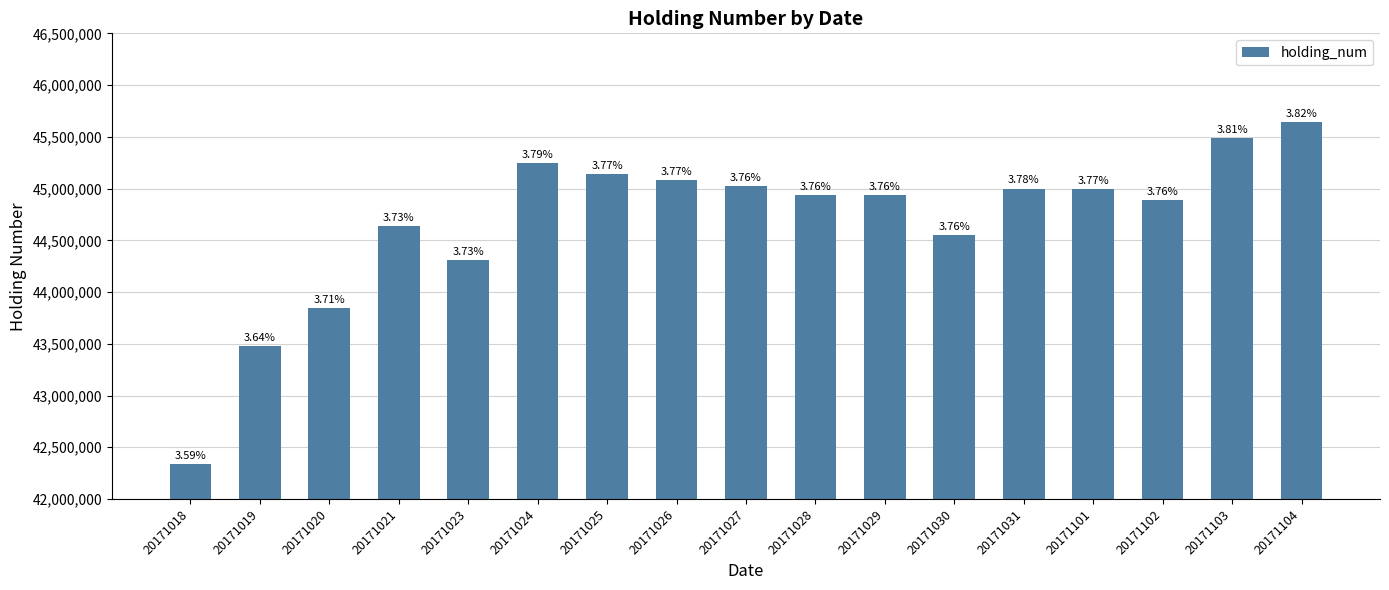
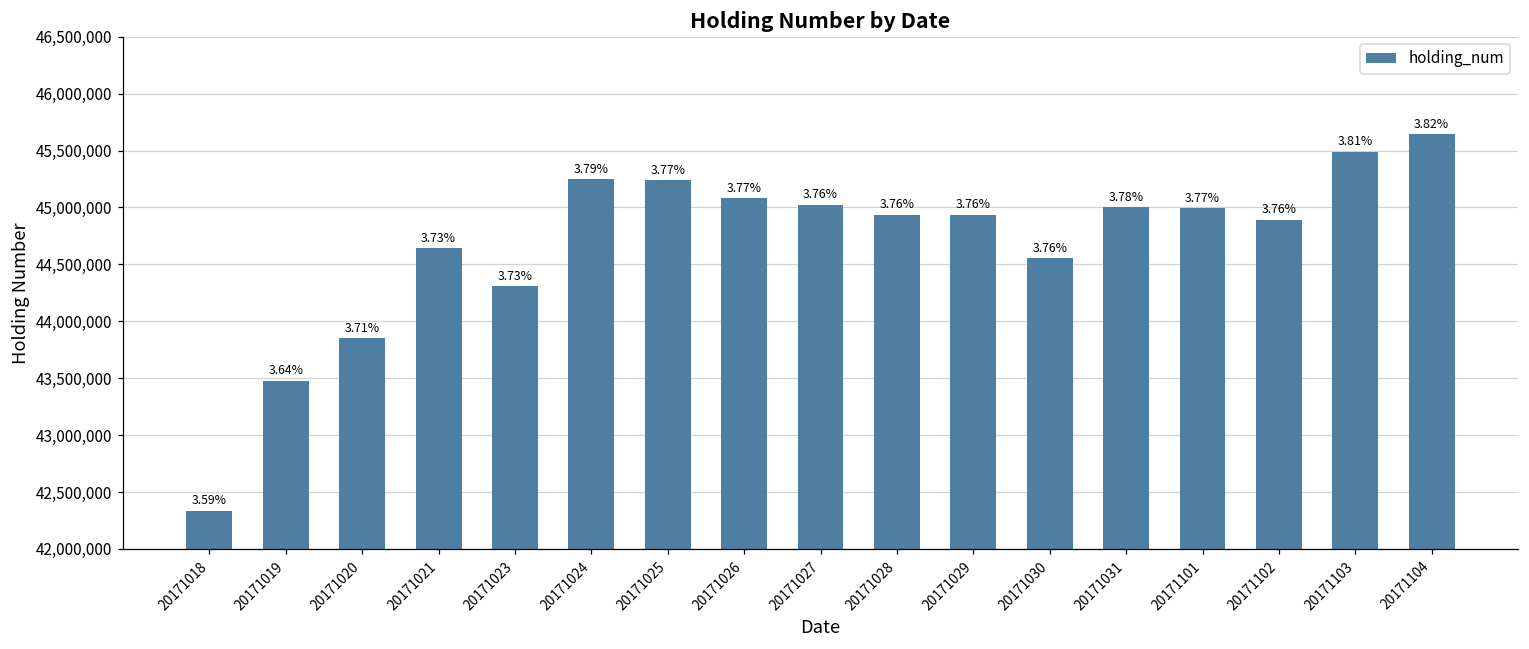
  {
-   "20171025": "45,140,000"
+   "20171025": "45,240,000"
  }
